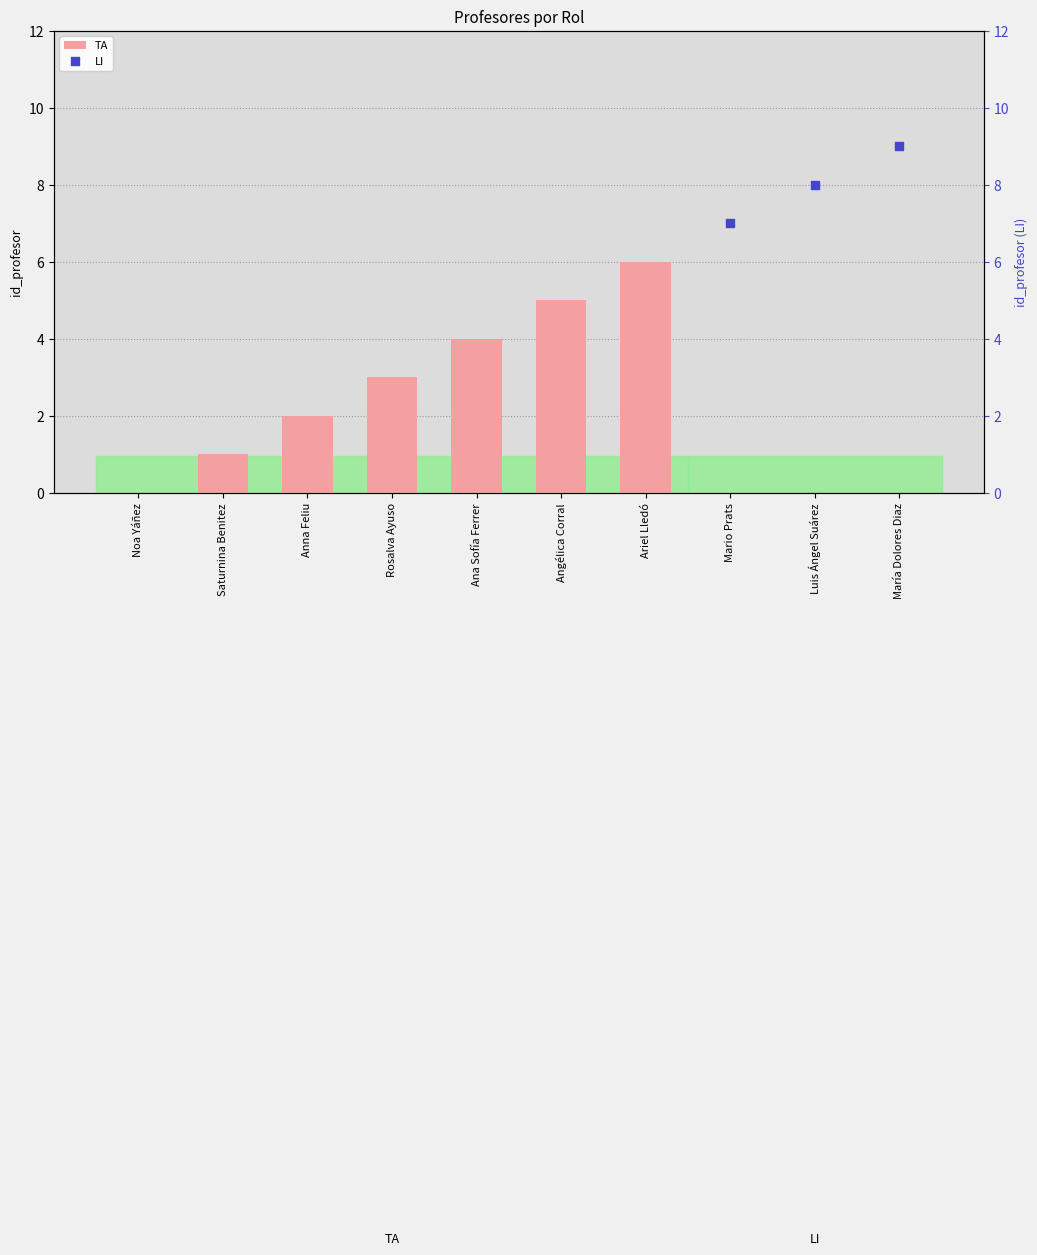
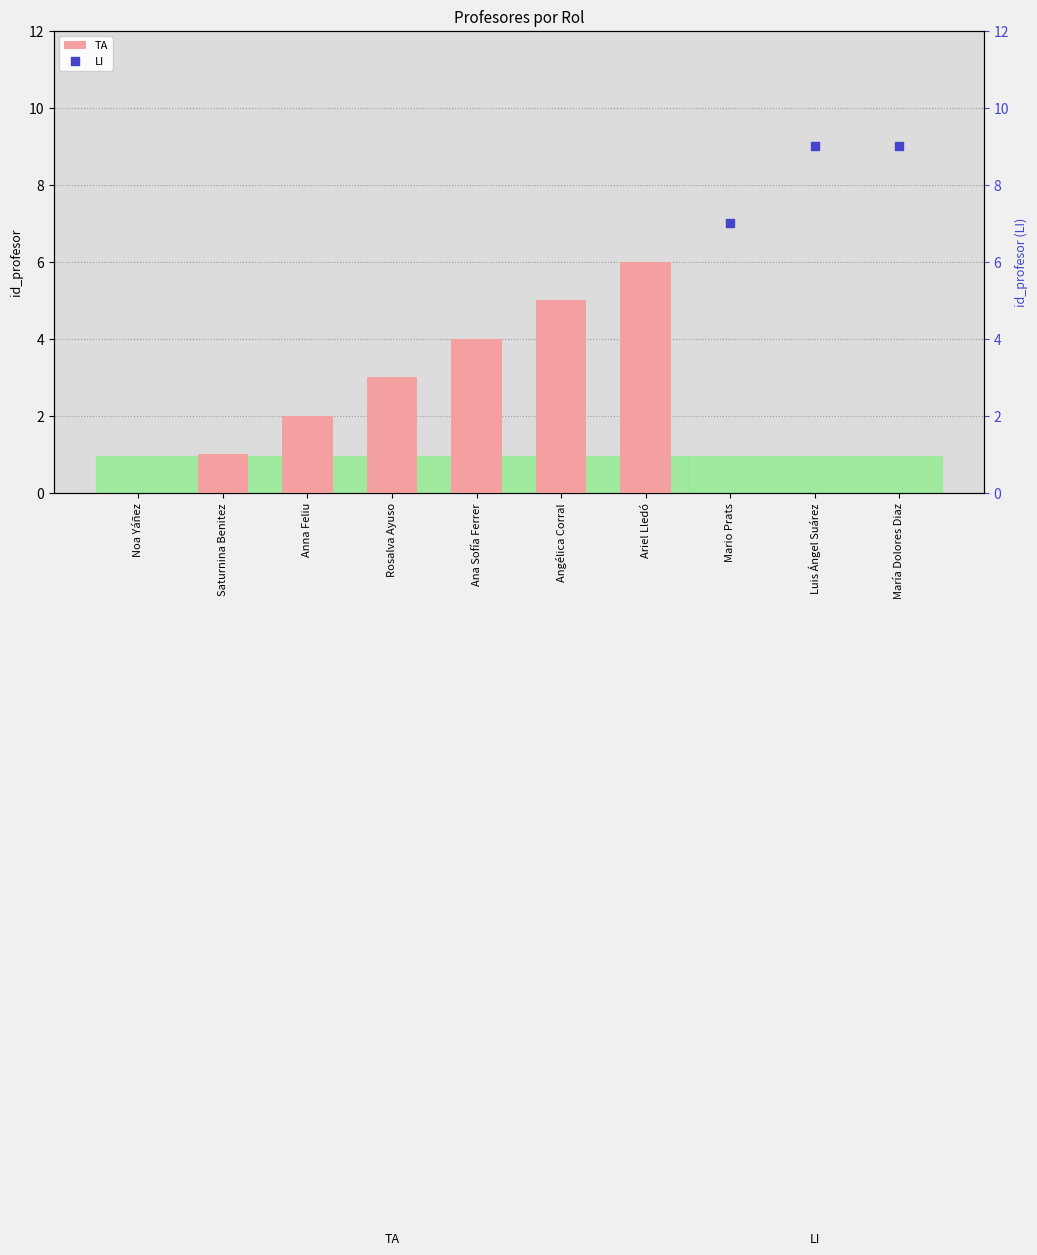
  {
    "TA": {
      "Noa Yáñez": 0.0,
      "Saturnina Benitez": 1.0,
      "Anna Feliu": 2.0,
      "Rosalva Ayuso": 3.0,
      "Ana Sofía Ferrer": 4.0,
      "Angélica Corral": 5.0,
      "Ariel Lledó": 6.0,
      "Mario Prats": 0.0,
      "Luis Ángel Suárez": 0.0,
      "María Dolores Diaz": 0.0
    },
    "LI": {
-     "Luis Ángel Suárez": 8
+     "Luis Ángel Suárez": 9
    }
  }
